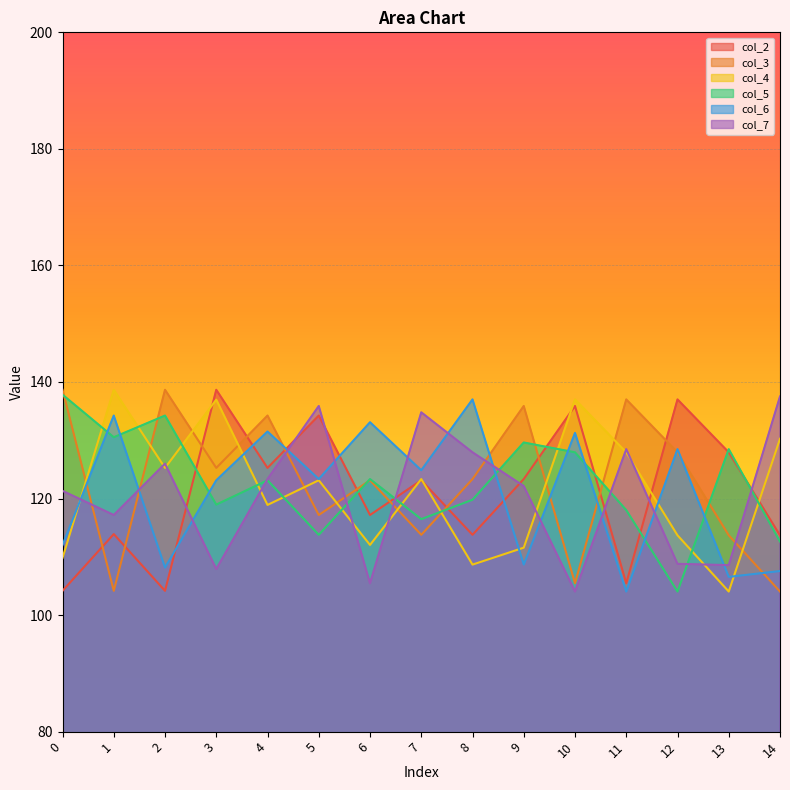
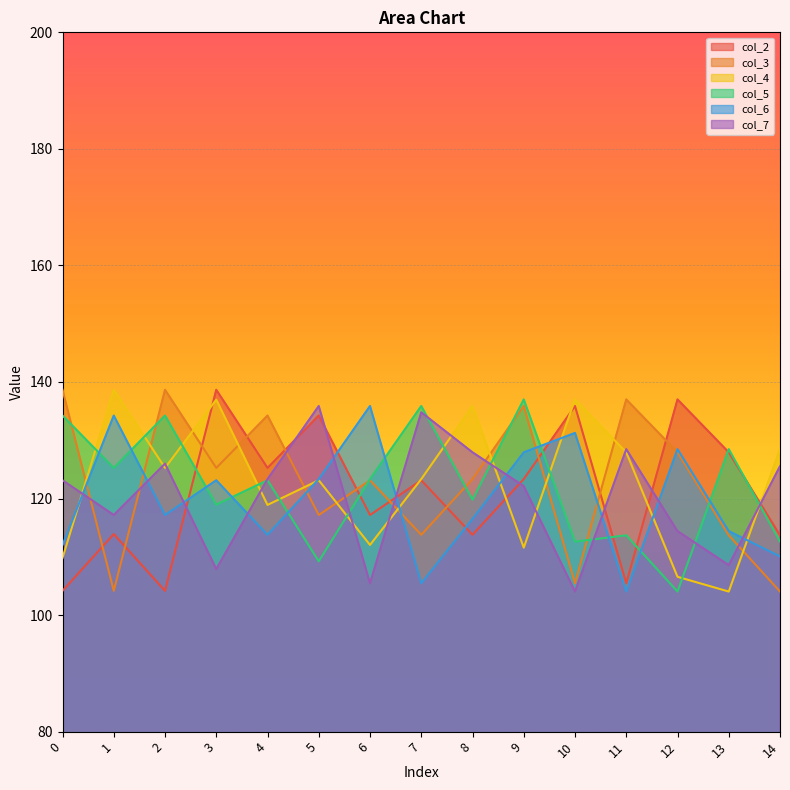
  {
    "col_4": {
      "0": 110,
      "1": 139,
      "2": 125,
      "3": 137,
      "4": 119,
      "6": 112,
-     "8": 109,
+     "8": 136,
      "9": 112,
      "10": 137,
      "11": 128,
-     "12": 114,
+     "12": 107,
      "13": 104,
-     "14": 130
+     "14": 128
    },
    "col_5": {
-     "0": 138,
-     "1": 131,
+     "0": 134,
+     "1": 125,
      "2": 134,
      "3": 119,
-     "5": 114,
-     "7": 116,
+     "5": 109,
+     "7": 136,
      "8": 120,
-     "9": 130,
-     "10": 128,
-     "11": 118,
+     "9": 137,
+     "10": 113,
+     "11": 114,
      "12": 104,
      "13": 128,
      "14": 113
    },
    "col_6": {
      "0": 112,
      "1": 134,
-     "2": 108,
+     "2": 117,
      "3": 123,
-     "4": 131,
-     "6": 133,
-     "7": 125,
-     "8": 137,
-     "9": 109,
+     "4": 114,
+     "6": 136,
+     "7": 105,
+     "8": 117,
+     "9": 128,
      "10": 131,
      "11": 104,
      "12": 128,
-     "13": 107,
-     "14": 108
+     "13": 114,
+     "14": 110
    },
    "col_7": {
-     "0": 121,
+     "0": 123,
      "1": 117,
      "2": 126,
      "3": 108,
      "5": 136,
      "6": 105,
      "7": 135,
      "8": 128,
      "9": 122,
      "10": 104,
      "11": 128,
-     "12": 109,
+     "12": 114,
      "13": 109,
-     "14": 138
+     "14": 126
    }
  }
